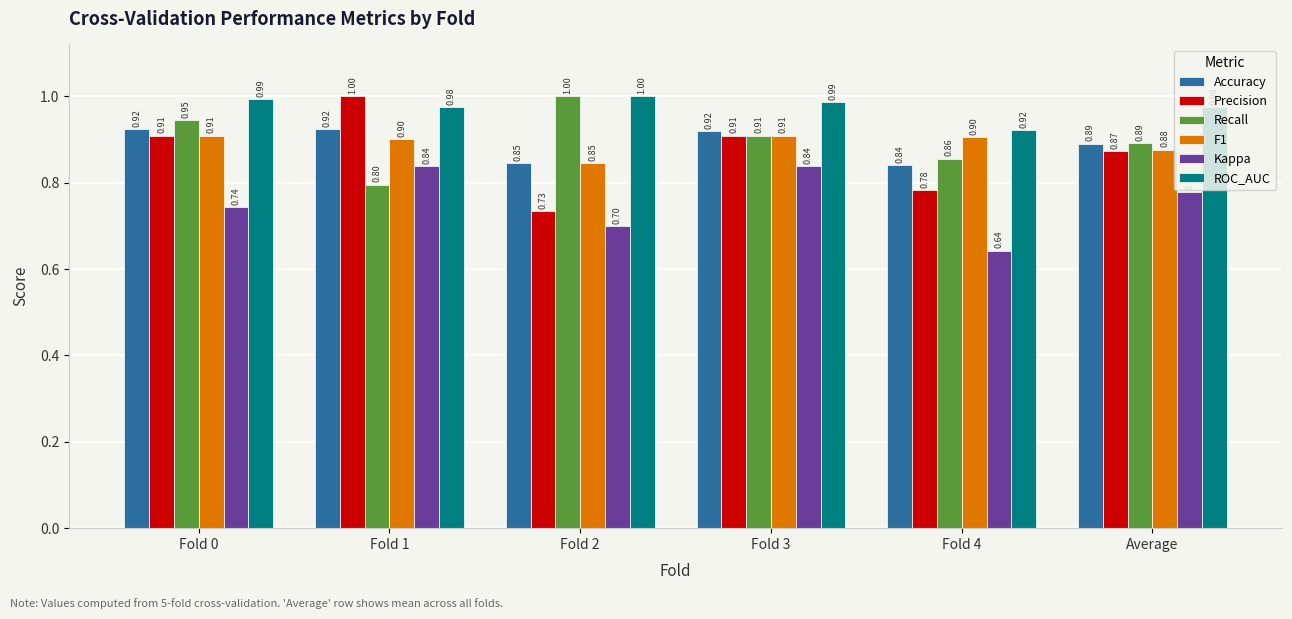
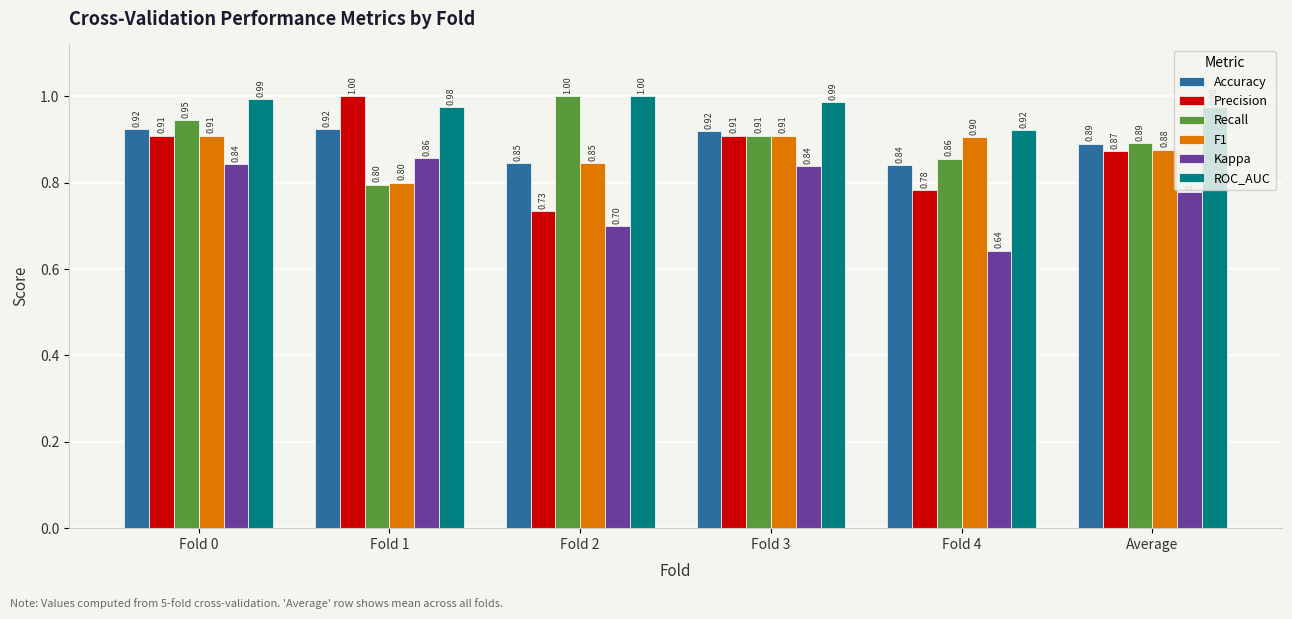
  {
    "Precision": {
      "Fold 0": 0.91,
      "Fold 1": 1.00,
      "Fold 2": 0.73,
      "Fold 3": 0.91,
      "Fold 4": 0.78,
      "Average": 0.87
    },
    "Recall": {
      "Fold 0": 0.95,
      "Fold 1": 0.80,
      "Fold 2": 1.00,
      "Fold 3": 0.91,
      "Fold 4": 0.86,
      "Average": 0.89
    },
    "F1": {
      "Fold 0": 0.91,
-     "Fold 1": 0.90,
+     "Fold 1": 0.80,
      "Fold 2": 0.85,
      "Fold 3": 0.91,
      "Fold 4": 0.90,
      "Average": 0.88
    },
    "Kappa": {
-     "Fold 0": 0.74,
-     "Fold 1": 0.84,
+     "Fold 0": 0.84,
+     "Fold 1": 0.86,
      "Fold 2": 0.70,
      "Fold 3": 0.84,
      "Fold 4": 0.64
    }
  }
